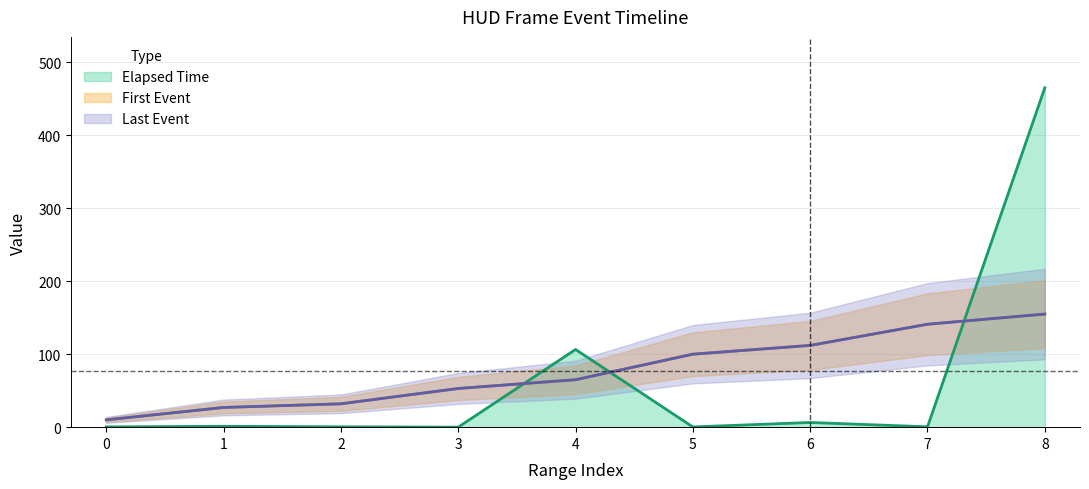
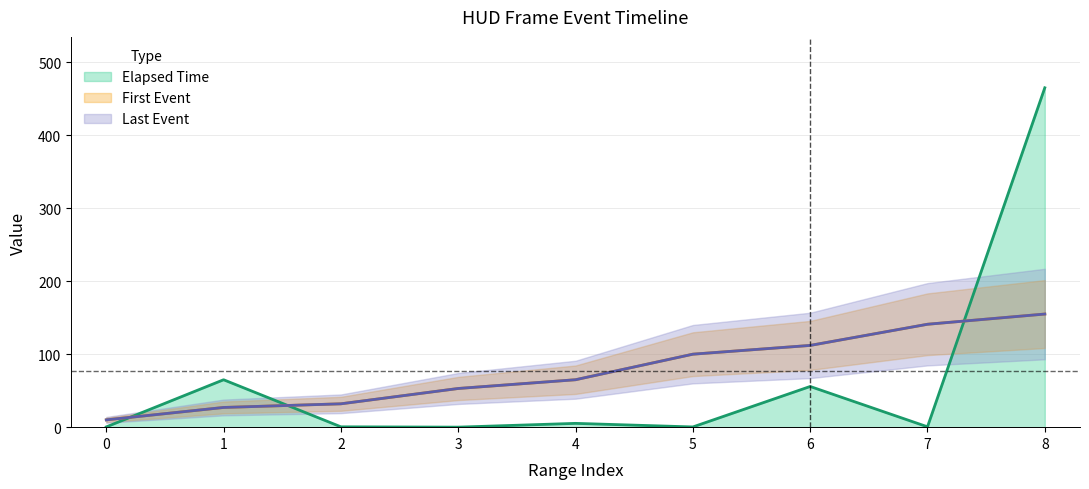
  {
    "Elapsed Time": {
      "0": 0,
-     "1": 0,
+     "1": 60,
      "2": 0,
      "3": 0,
-     "4": 110,
+     "4": 10,
      "5": 0,
-     "6": 10,
+     "6": 60,
      "7": 0,
      "8": 470
    }
  }
